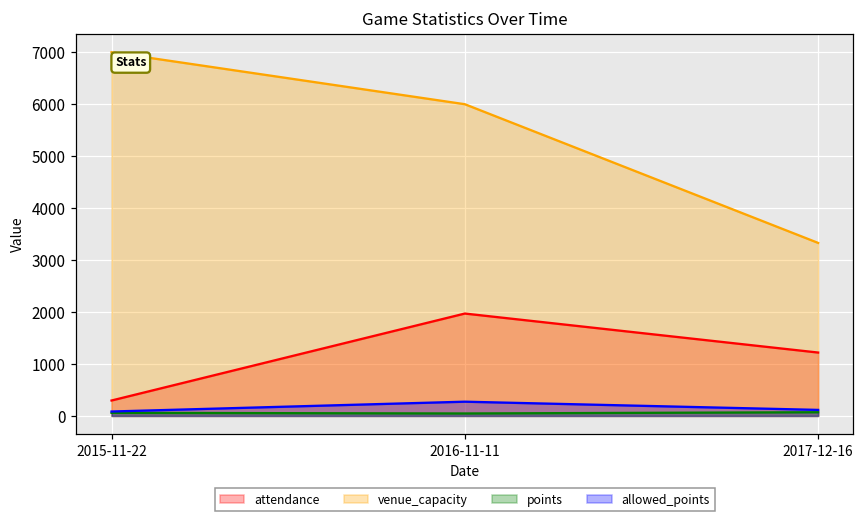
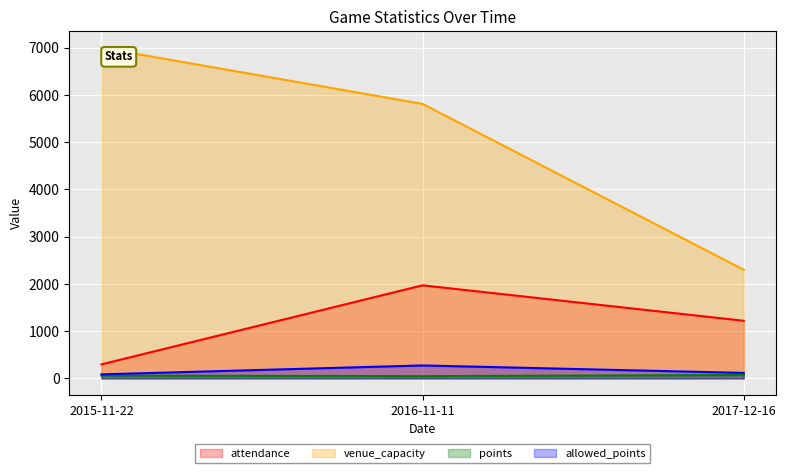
  {
    "attendance": {
      "2015-11-22": 300,
      "2016-11-11": 2000,
      "2017-12-16": 1200
    },
    "venue_capacity": {
-     "2016-11-11": 6000,
-     "2017-12-16": 3300
+     "2016-11-11": 5800,
+     "2017-12-16": 2300
    },
    "points": {
      "2016-11-11": 0
    },
    "allowed_points": {
      "2016-11-11": 300
    }
  }
